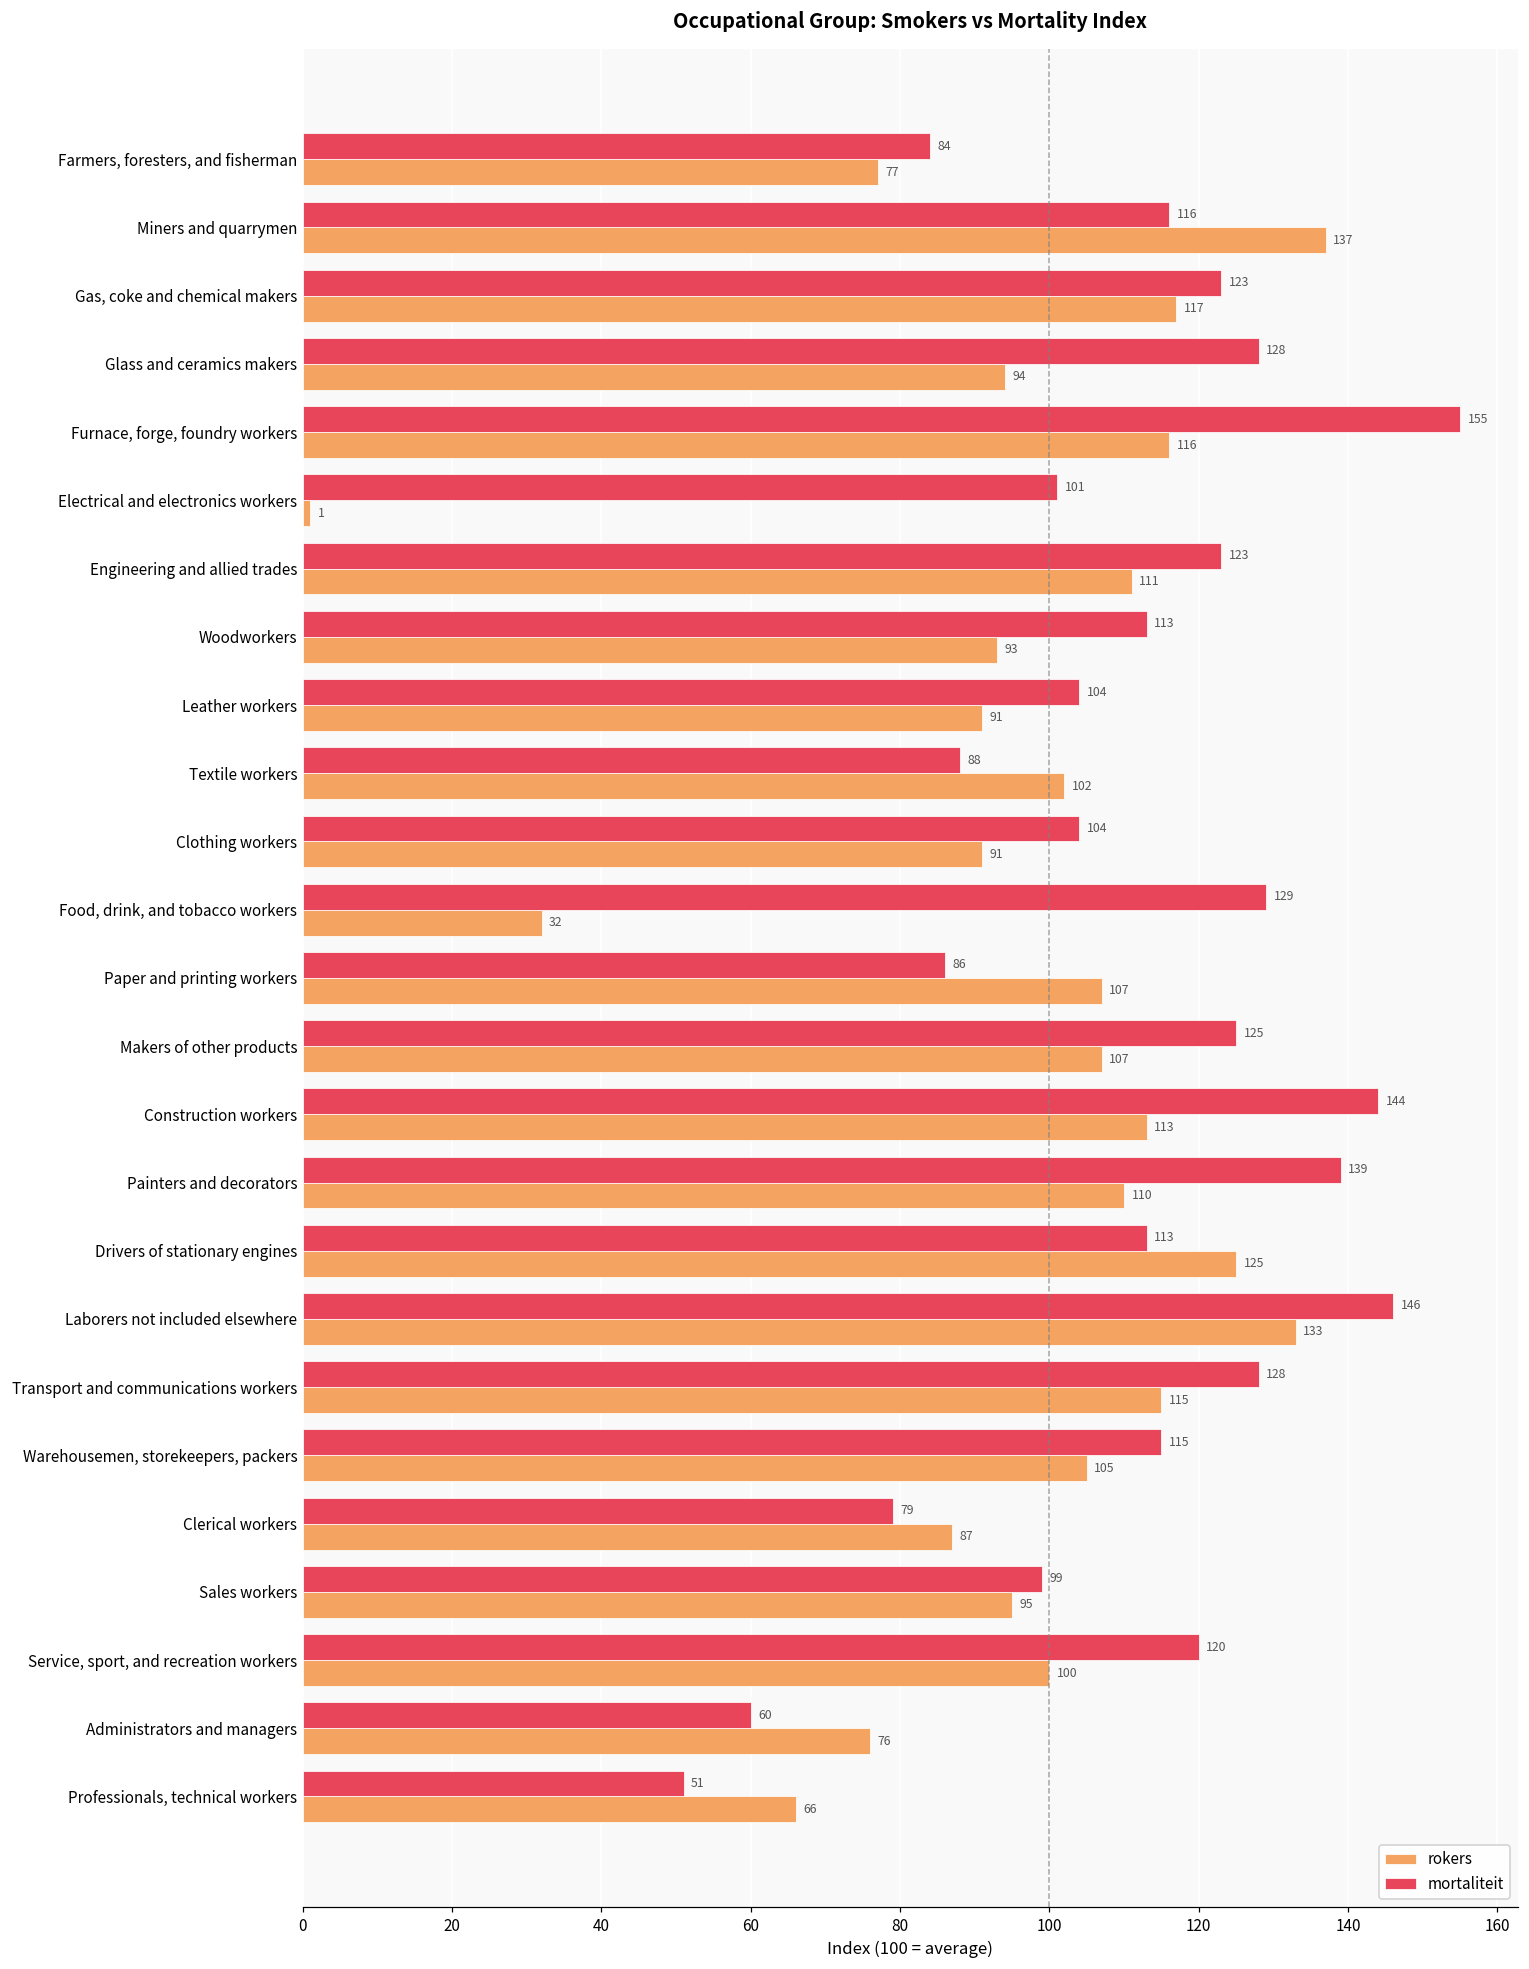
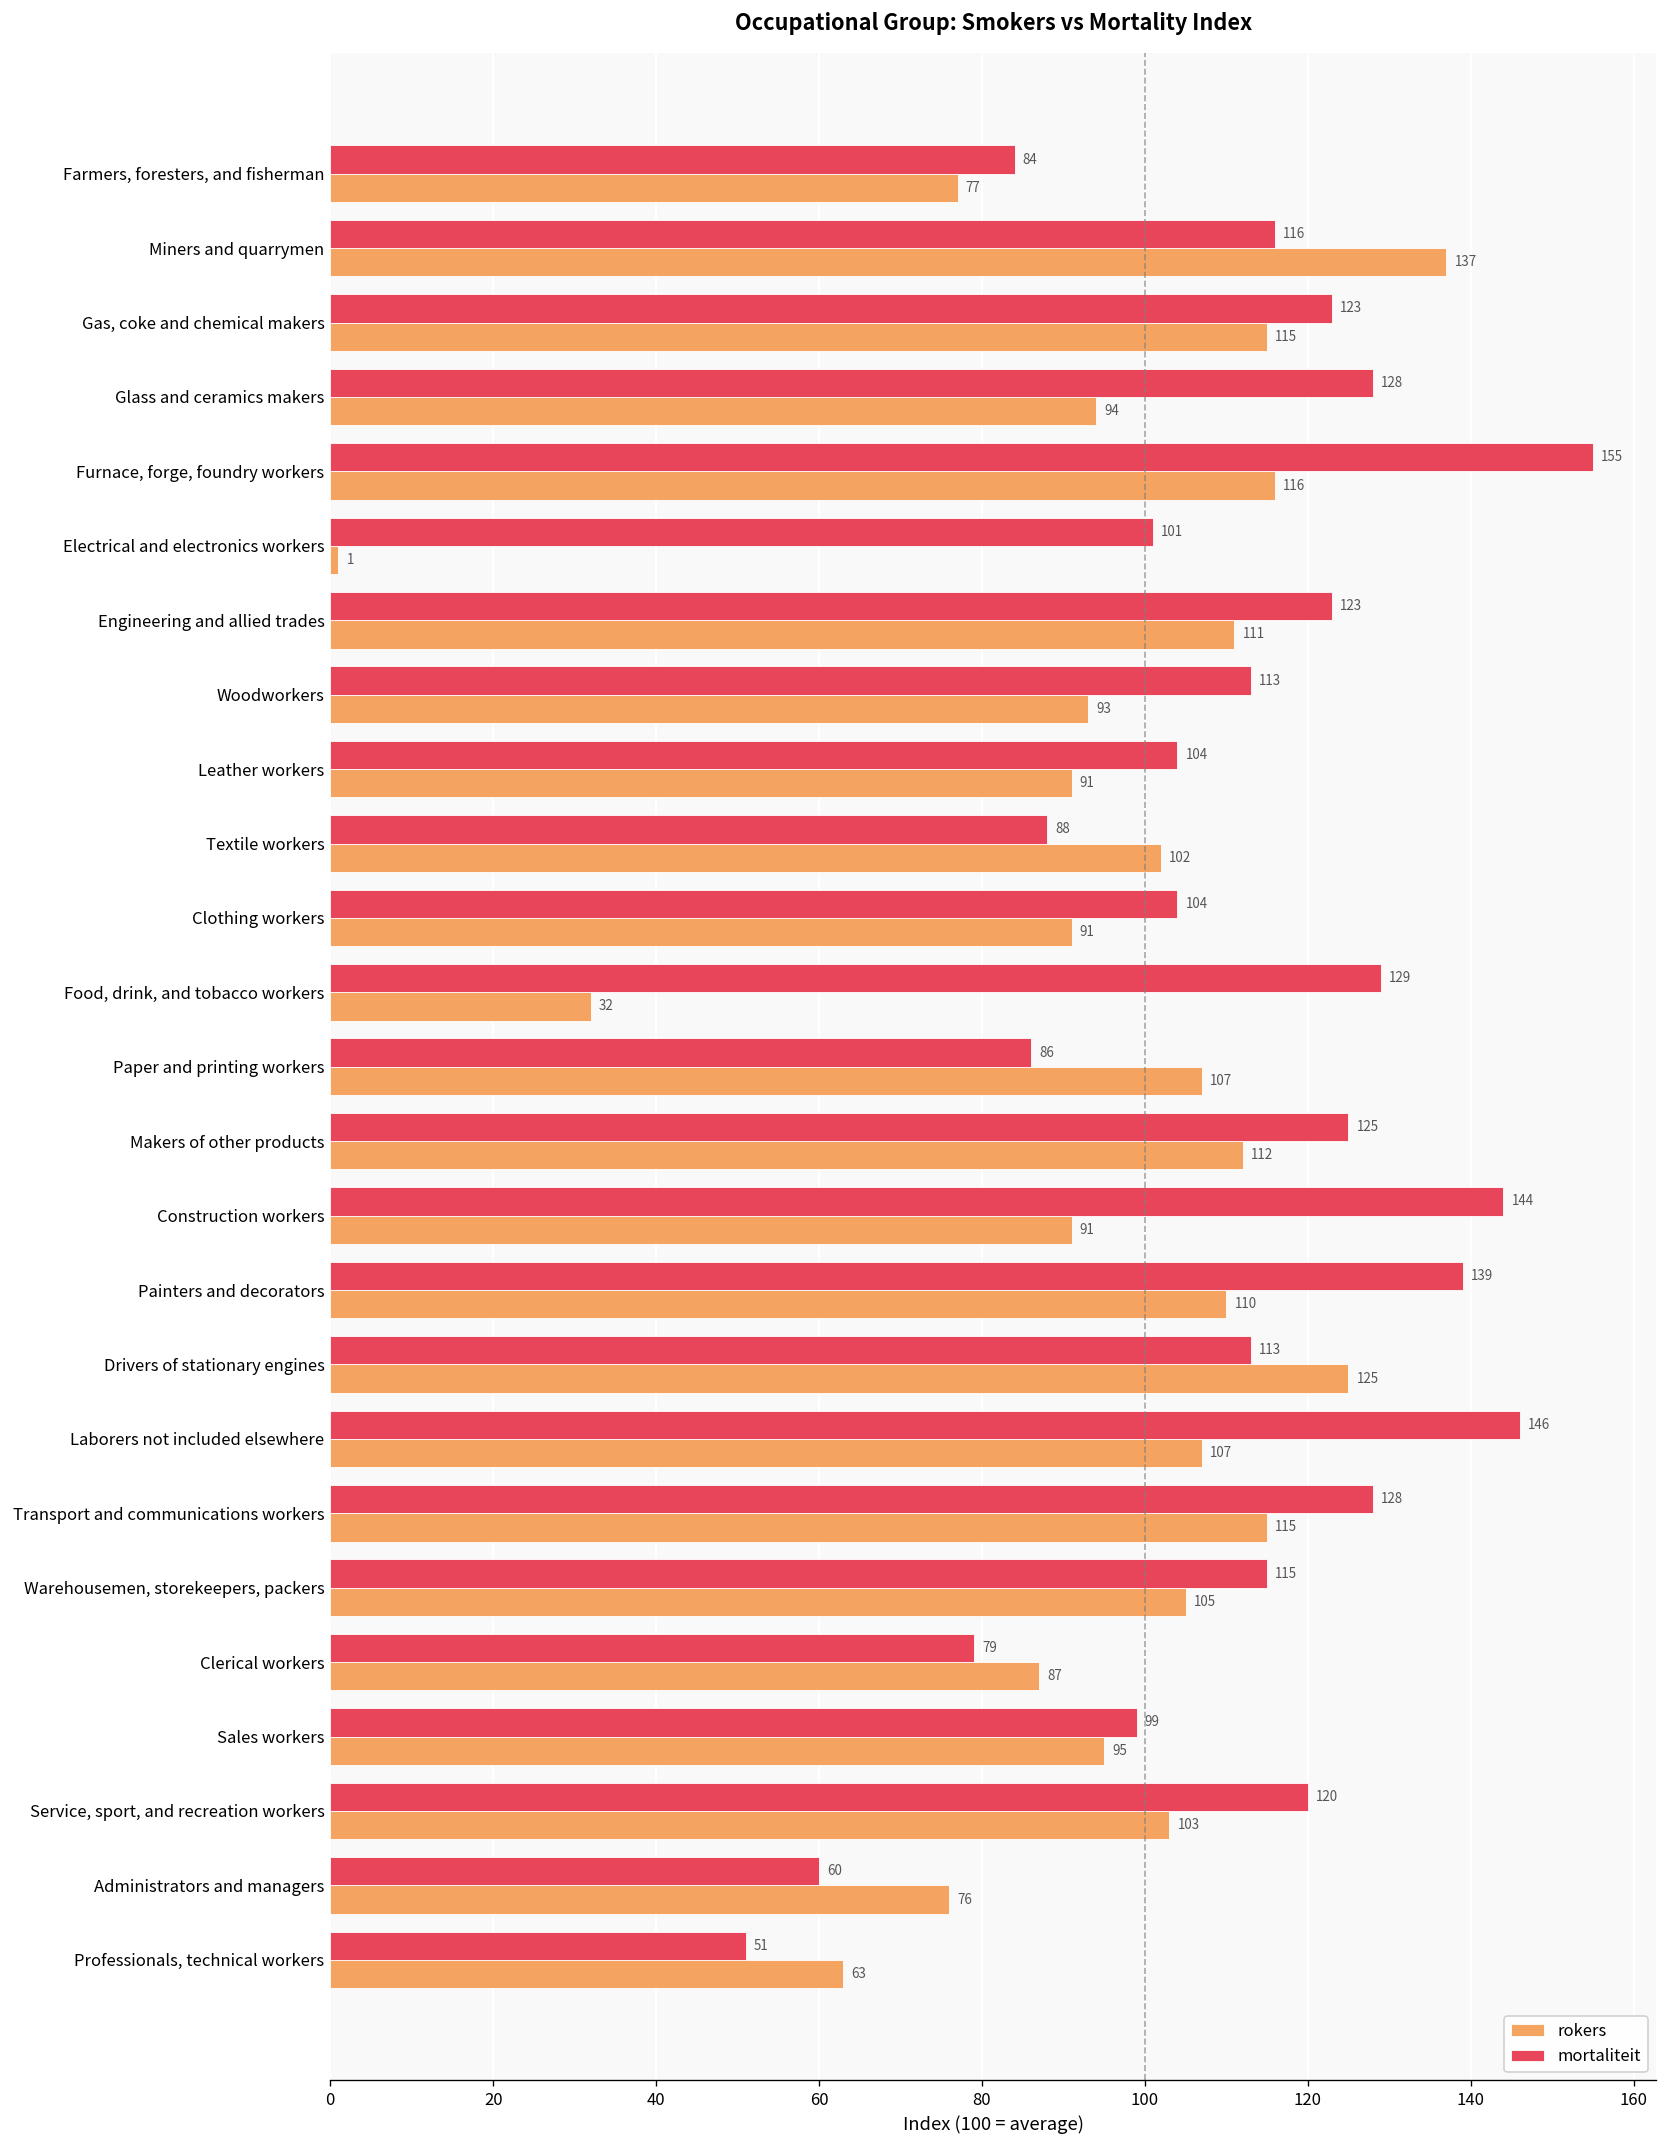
  {
    "rokers": {
      "Farmers, foresters, and fisherman": 77,
      "Miners and quarrymen": 137,
-     "Gas, coke and chemical makers": 117,
+     "Gas, coke and chemical makers": 115,
      "Glass and ceramics makers": 94,
      "Furnace, forge, foundry workers": 116,
      "Electrical and electronics workers": 1,
      "Engineering and allied trades": 111,
      "Woodworkers": 93,
      "Leather workers": 91,
      "Textile workers": 102,
      "Clothing workers": 91,
      "Food, drink, and tobacco workers": 32,
      "Paper and printing workers": 107,
-     "Makers of other products": 107,
-     "Construction workers": 113,
+     "Makers of other products": 112,
+     "Construction workers": 91,
      "Painters and decorators": 110,
      "Drivers of stationary engines": 125,
-     "Laborers not included elsewhere": 133,
+     "Laborers not included elsewhere": 107,
      "Transport and communications workers": 115,
      "Warehousemen, storekeepers, packers": 105,
      "Clerical workers": 87,
      "Sales workers": 95,
-     "Service, sport, and recreation workers": 100,
+     "Service, sport, and recreation workers": 103,
      "Administrators and managers": 76,
-     "Professionals, technical workers": 66
+     "Professionals, technical workers": 63
    },
    "mortaliteit": {
      "Farmers, foresters, and fisherman": 84,
      "Miners and quarrymen": 116,
      "Gas, coke and chemical makers": 123,
      "Glass and ceramics makers": 128,
      "Furnace, forge, foundry workers": 155,
      "Electrical and electronics workers": 101,
      "Engineering and allied trades": 123,
      "Woodworkers": 113,
      "Leather workers": 104,
      "Textile workers": 88,
      "Clothing workers": 104,
      "Food, drink, and tobacco workers": 129,
      "Paper and printing workers": 86,
      "Makers of other products": 125,
      "Construction workers": 144,
      "Painters and decorators": 139,
      "Drivers of stationary engines": 113,
      "Laborers not included elsewhere": 146,
      "Transport and communications workers": 128,
      "Warehousemen, storekeepers, packers": 115,
      "Clerical workers": 79,
      "Sales workers": 99,
      "Service, sport, and recreation workers": 120,
      "Administrators and managers": 60,
      "Professionals, technical workers": 51
    }
  }
